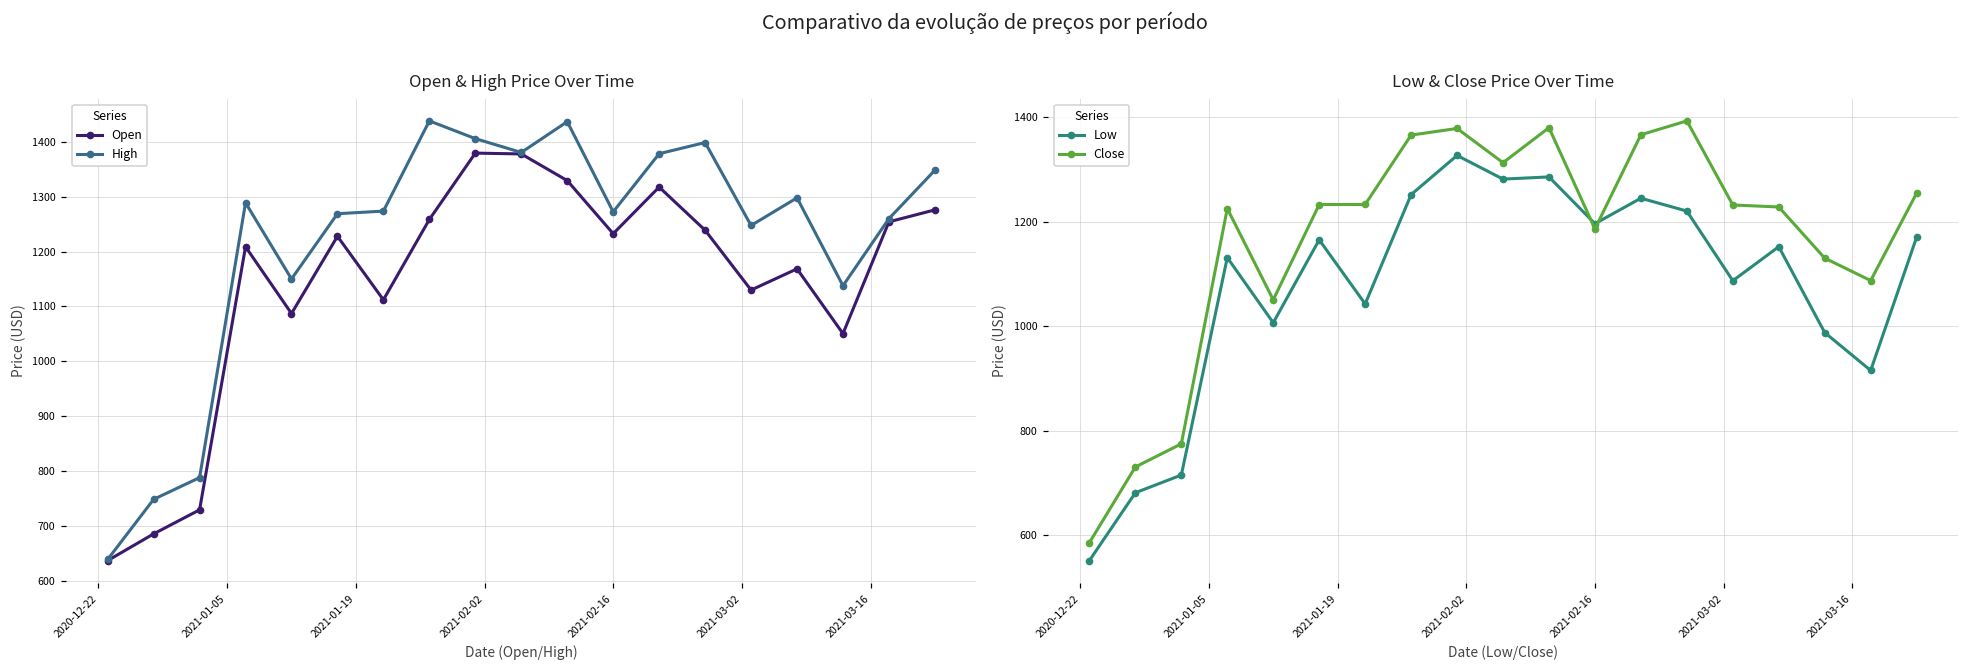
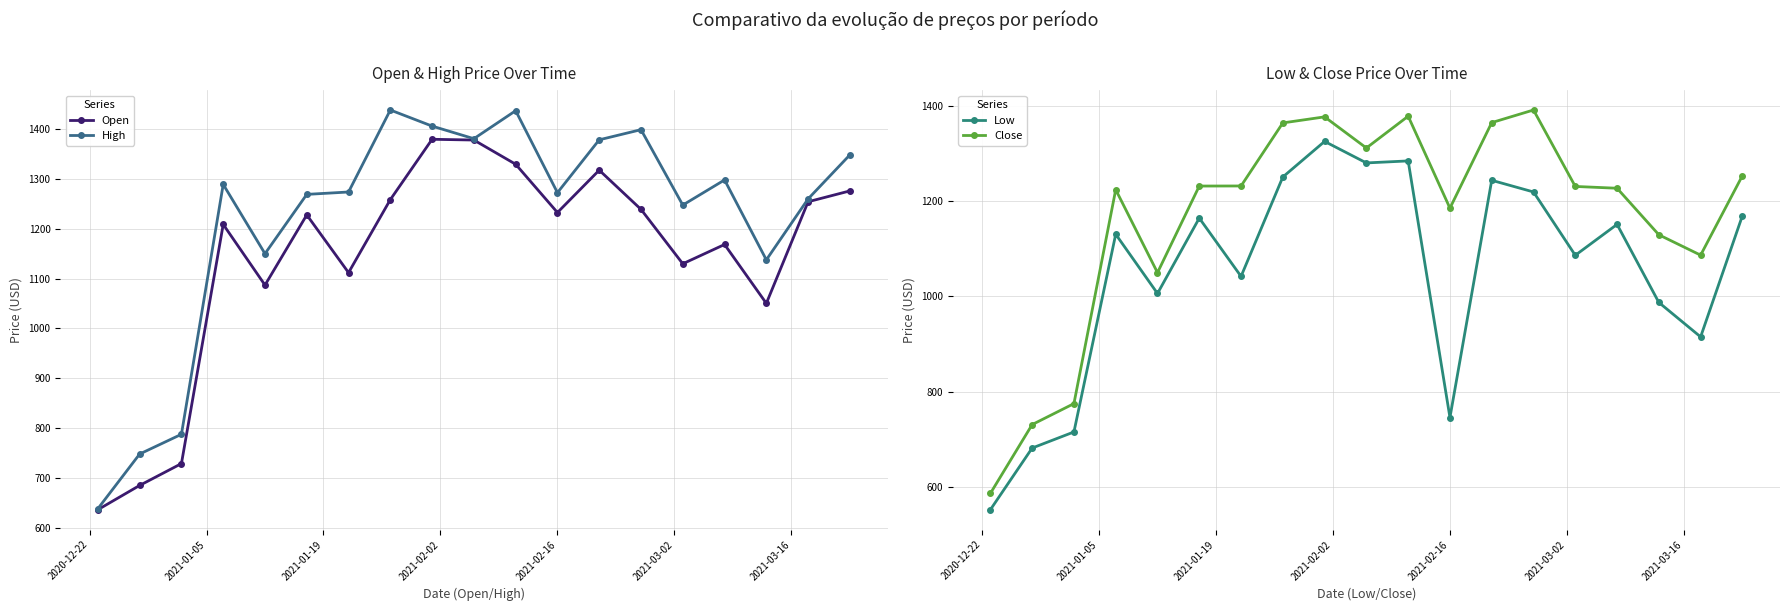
  {
    "Open & High Price Over Time": {
      "Open": {
        "2021-02-16": 1230
      },
      "High": {
        "2021-02-16": 1270
      }
    },
    "Low & Close Price Over Time": {
      "Low": {
-       "2021-02-16": 1200
+       "2021-02-16": 750
      },
      "Close": {
        "2021-02-16": 1190
      }
    }
  }
